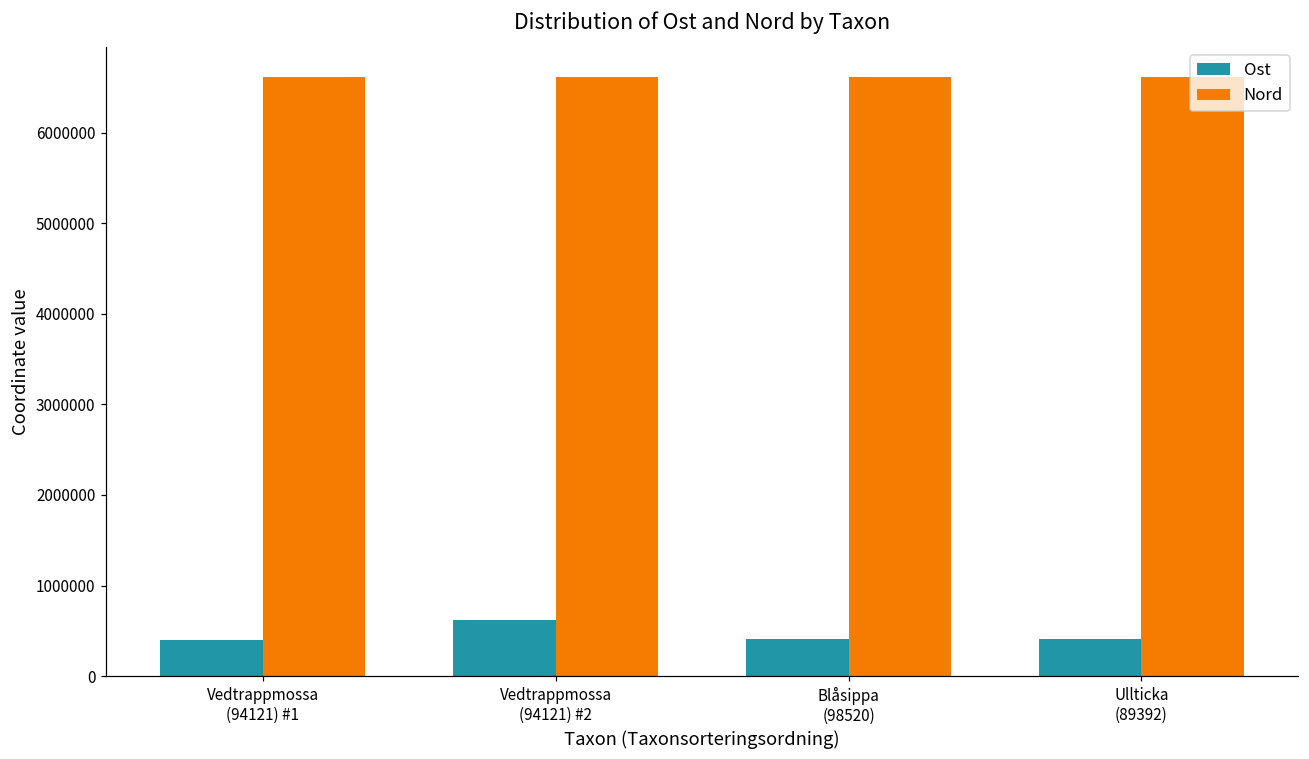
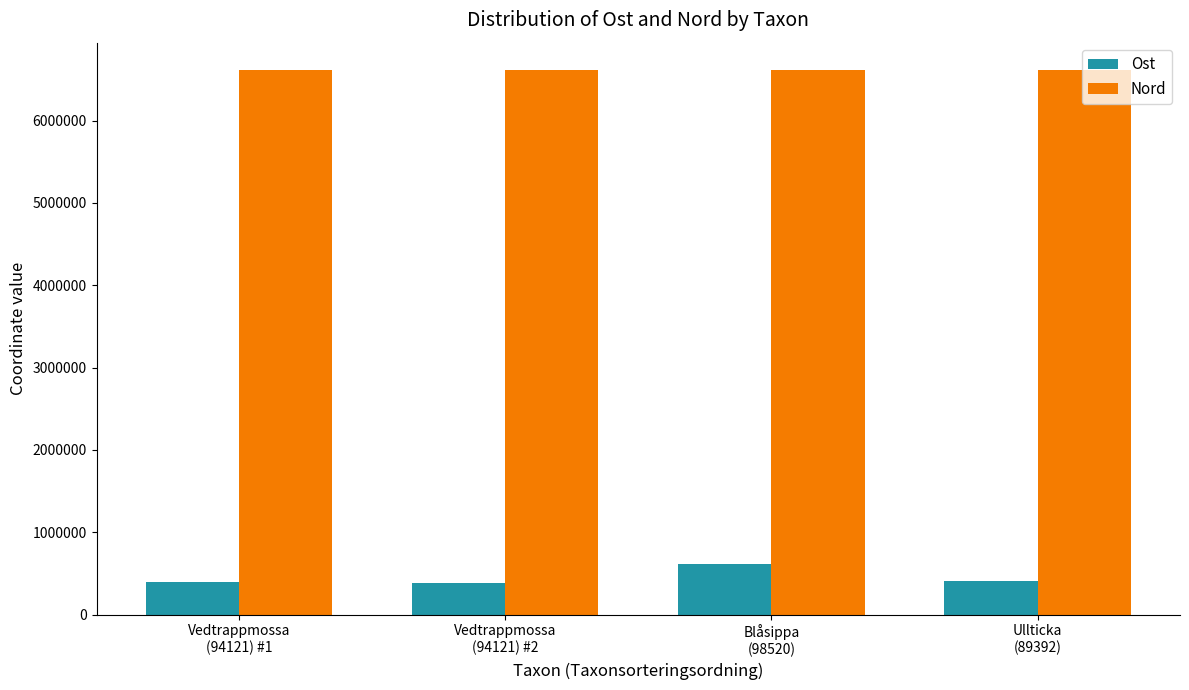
  {
    "Ost": {
      "Vedtrappmossa (94121) #1": 400000,
-     "Vedtrappmossa (94121) #2": 600000,
-     "Blåsippa (98520)": 400000,
+     "Vedtrappmossa (94121) #2": 400000,
+     "Blåsippa (98520)": 600000,
      "Ullticka (89392)": 400000
    },
    "Nord": {
      "Vedtrappmossa (94121) #1": 6600000,
      "Vedtrappmossa (94121) #2": 6600000,
      "Blåsippa (98520)": 6600000
    }
  }
